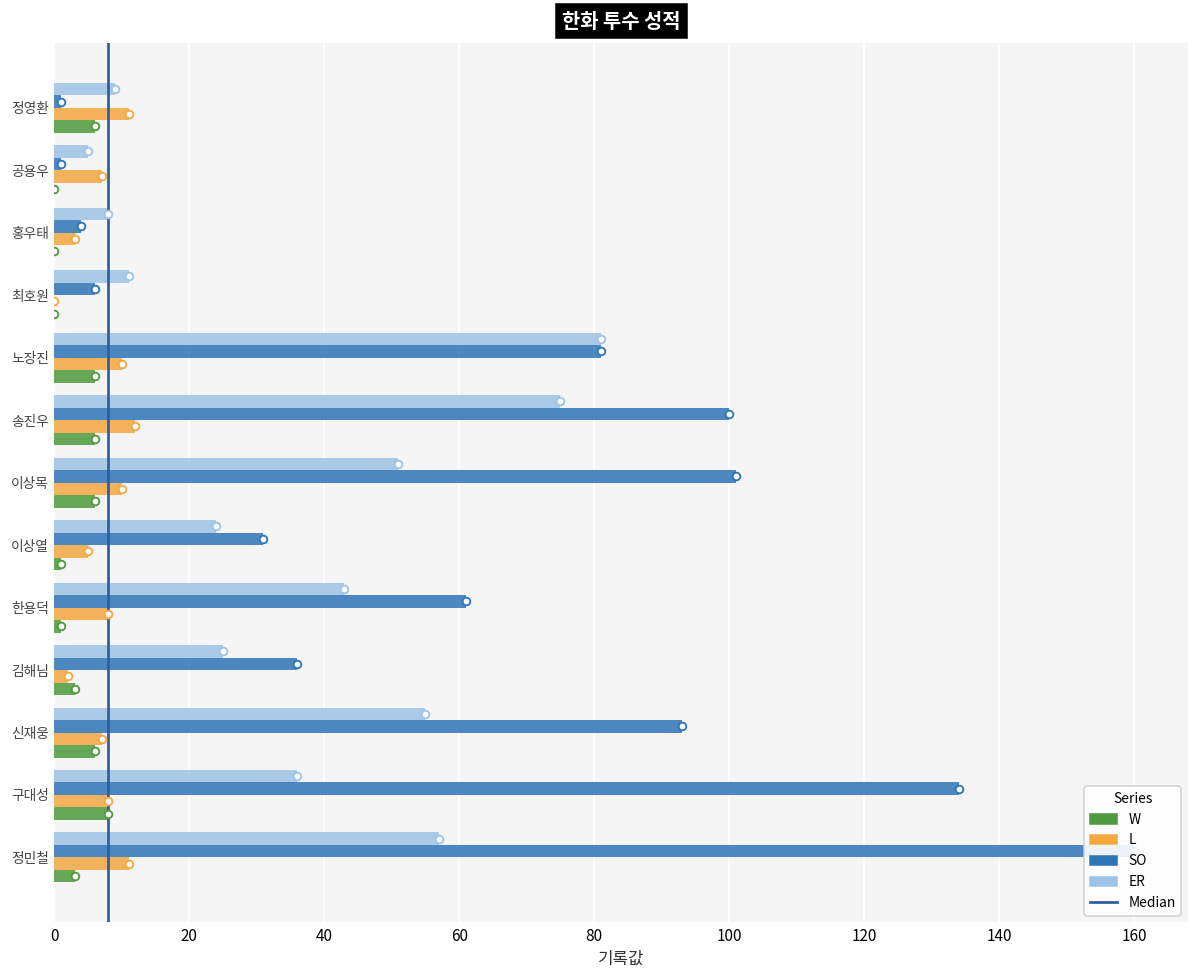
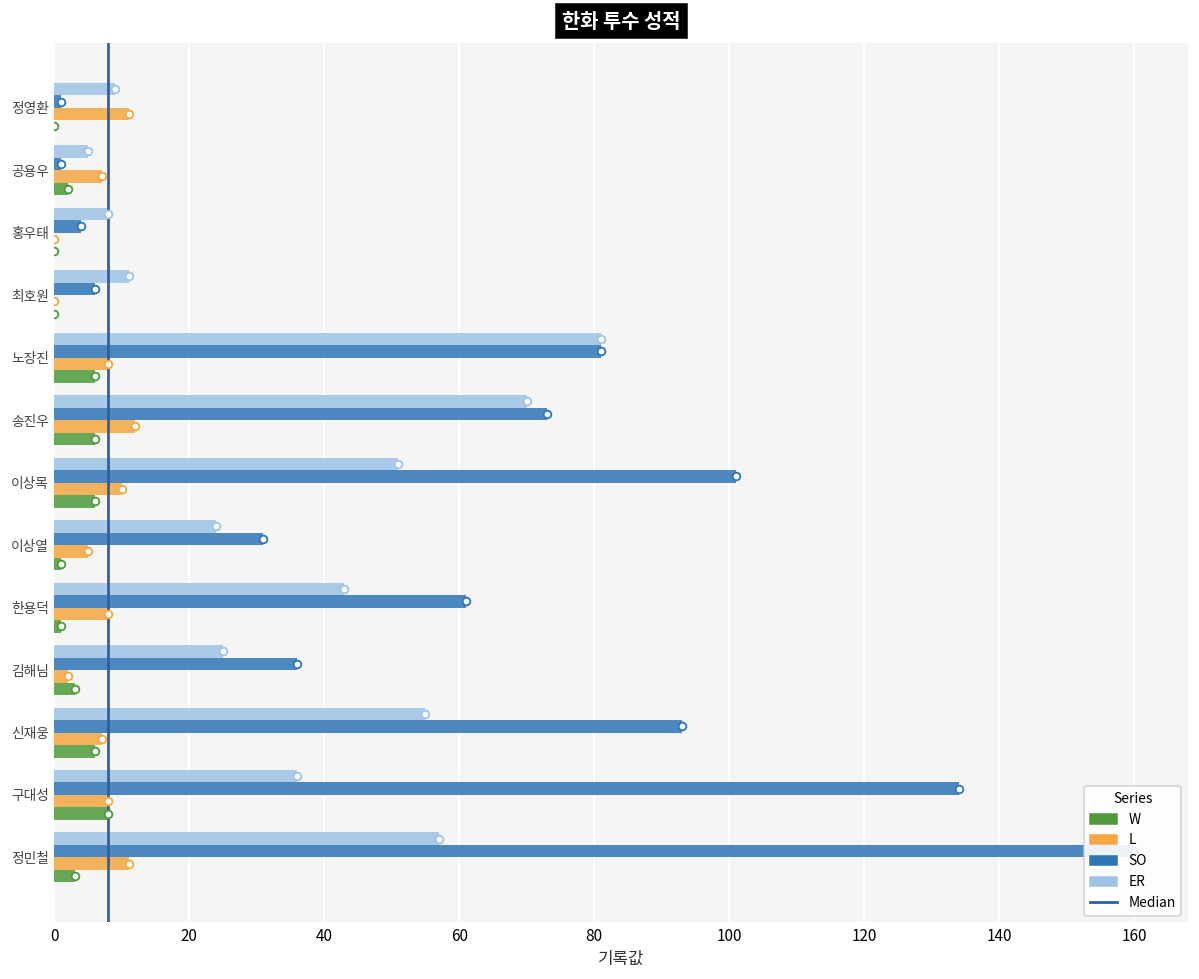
  {
    "W": {
-     "정영환": 6,
-     "공용우": 0,
+     "정영환": 0,
+     "공용우": 2,
      "홍우태": 0,
      "최호원": 0,
      "노장진": 6,
      "송진우": 6,
      "이상목": 6,
      "이상열": 1,
      "한용덕": 1,
      "김해님": 3,
      "신재웅": 6,
      "구대성": 8,
      "정민철": 3
    },
    "L": {
      "정영환": 11,
      "공용우": 7,
-     "홍우태": 3,
+     "홍우태": 0,
      "최호원": 0,
-     "노장진": 10,
+     "노장진": 8,
      "송진우": 12,
      "이상목": 10,
      "이상열": 5,
      "한용덕": 8,
      "김해님": 2,
      "신재웅": 7,
      "구대성": 8,
      "정민철": 11
    },
    "SO": {
      "정영환": 1,
      "공용우": 1,
      "홍우태": 4,
      "최호원": 6,
      "노장진": 81,
-     "송진우": 100,
+     "송진우": 73,
      "이상목": 101,
      "이상열": 31,
      "한용덕": 61,
      "김해님": 36,
      "신재웅": 93,
      "구대성": 134
    },
    "ER": {
      "정영환": 9,
      "공용우": 5,
      "홍우태": 8,
      "최호원": 11,
      "노장진": 81,
-     "송진우": 75,
+     "송진우": 70,
      "이상목": 51,
      "이상열": 24,
      "한용덕": 43,
      "김해님": 25,
      "신재웅": 55,
      "구대성": 36,
      "정민철": 57
    }
  }
